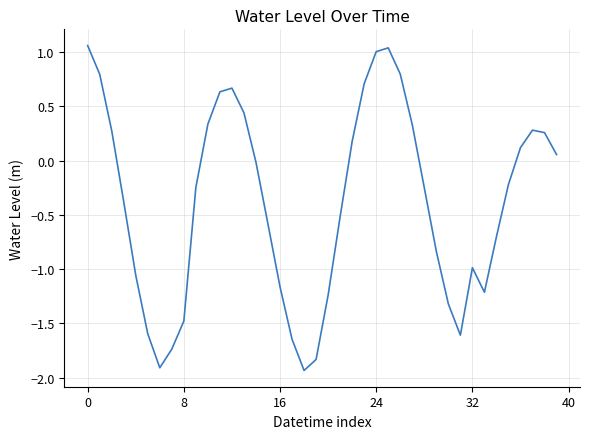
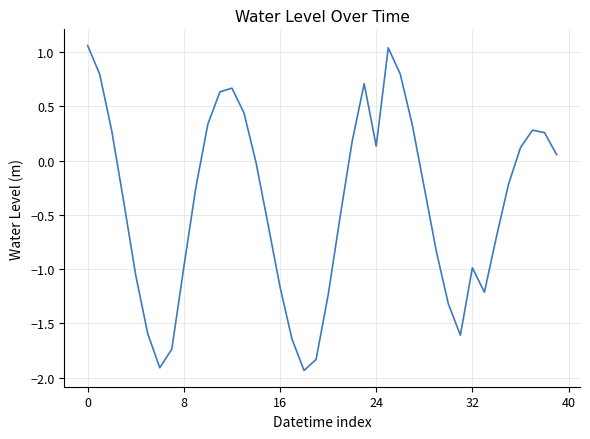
  {
    "0": 1.06,
-   "8": -1.48,
+   "8": -0.98,
    "16": -1.16,
-   "24": 1.00,
+   "24": 0.13,
    "32": -0.99
  }
